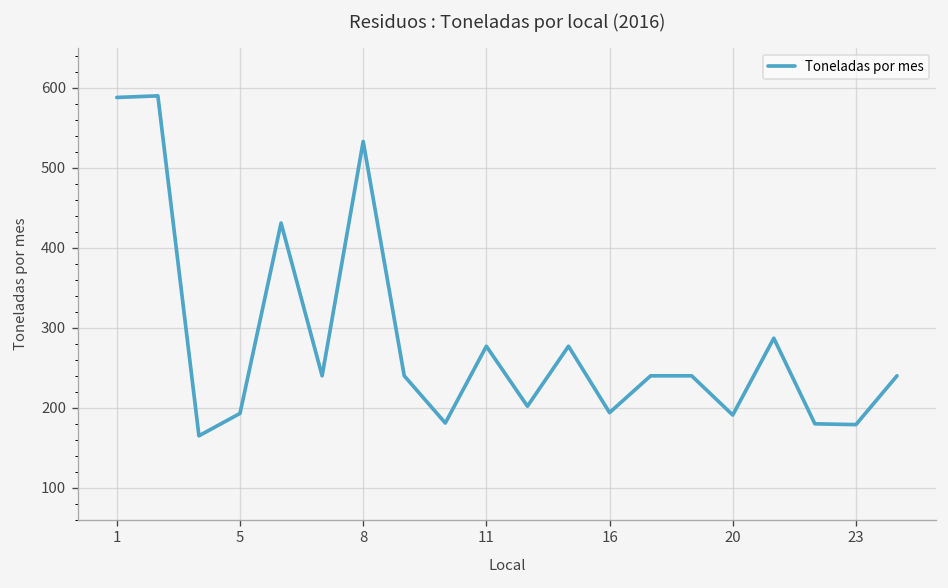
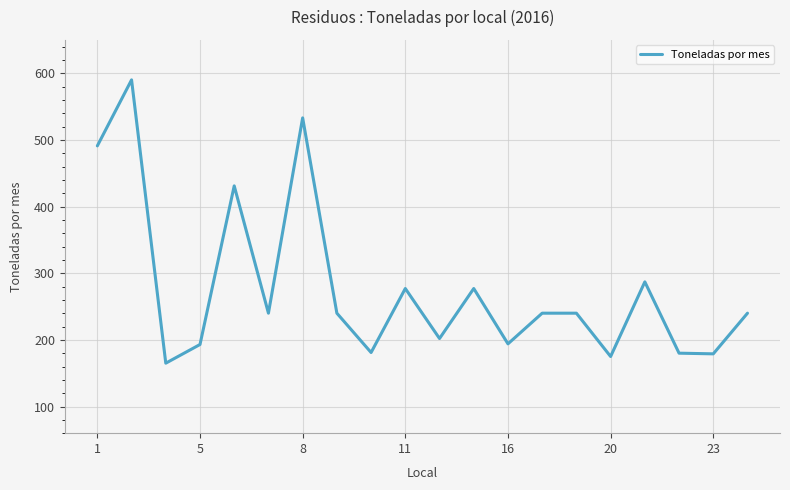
  {
-   "1": 590,
+   "1": 490,
    "5": 190,
    "8": 530,
    "11": 280,
    "16": 190,
-   "20": 190,
+   "20": 180,
    "23": 180
  }
